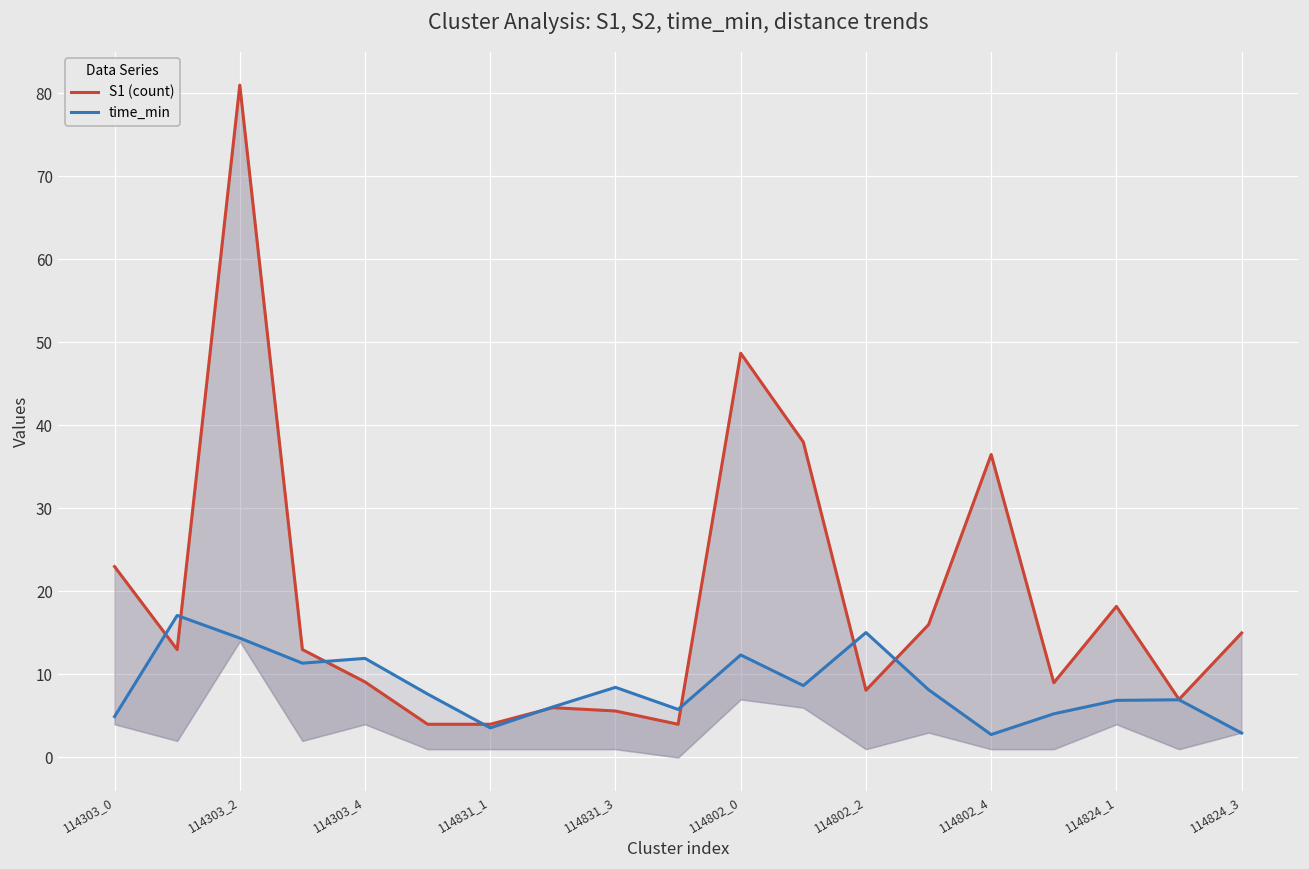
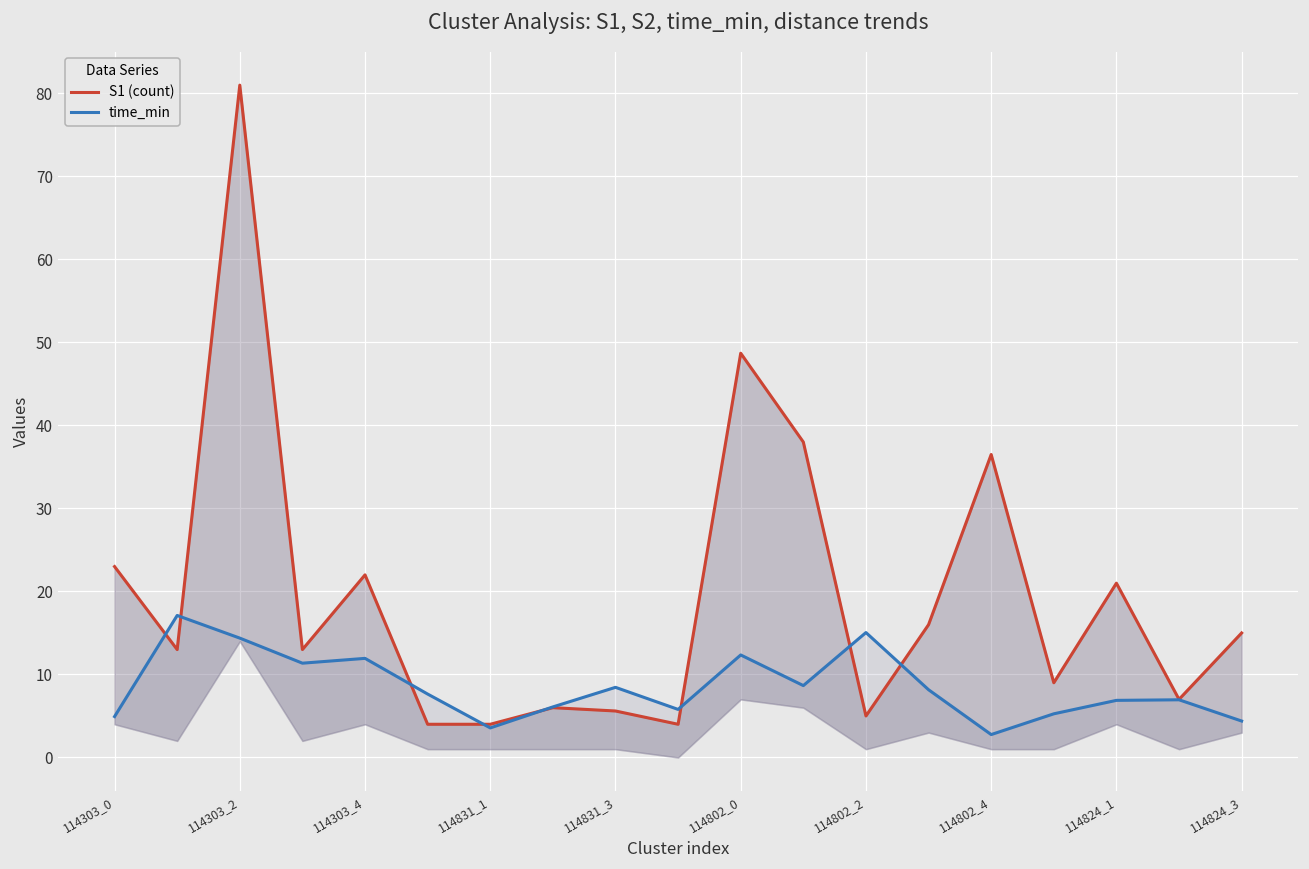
  {
    "S1 (count)": {
      "114303_0": 23,
      "114303_2": 81,
-     "114303_4": 9,
+     "114303_4": 22,
      "114831_1": 4,
      "114831_3": 6,
      "114802_0": 49,
-     "114802_2": 8,
+     "114802_2": 5,
      "114802_4": 37,
-     "114824_1": 18,
+     "114824_1": 21,
      "114824_3": 15
    },
    "time_min": {
      "114303_0": 5,
      "114303_2": 14,
      "114303_4": 12,
      "114831_1": 4,
      "114831_3": 8,
      "114802_0": 12,
      "114802_2": 15,
      "114802_4": 3,
      "114824_1": 7,
-     "114824_3": 3
+     "114824_3": 4
    }
  }
